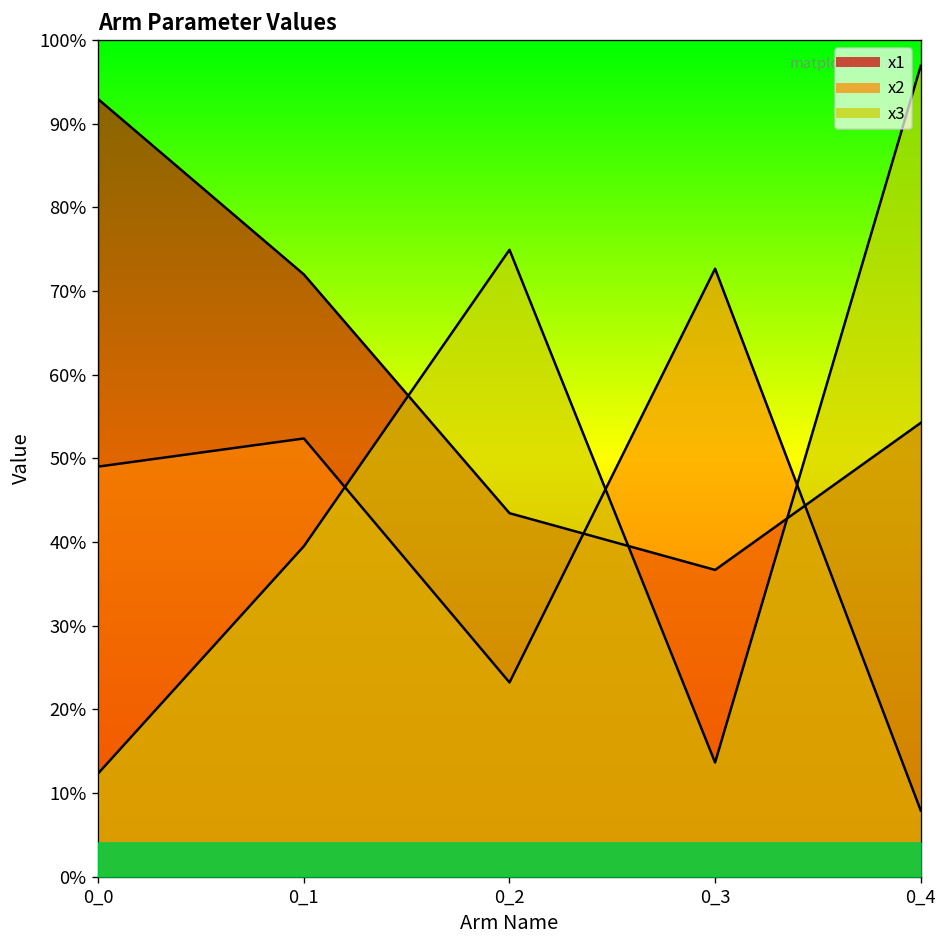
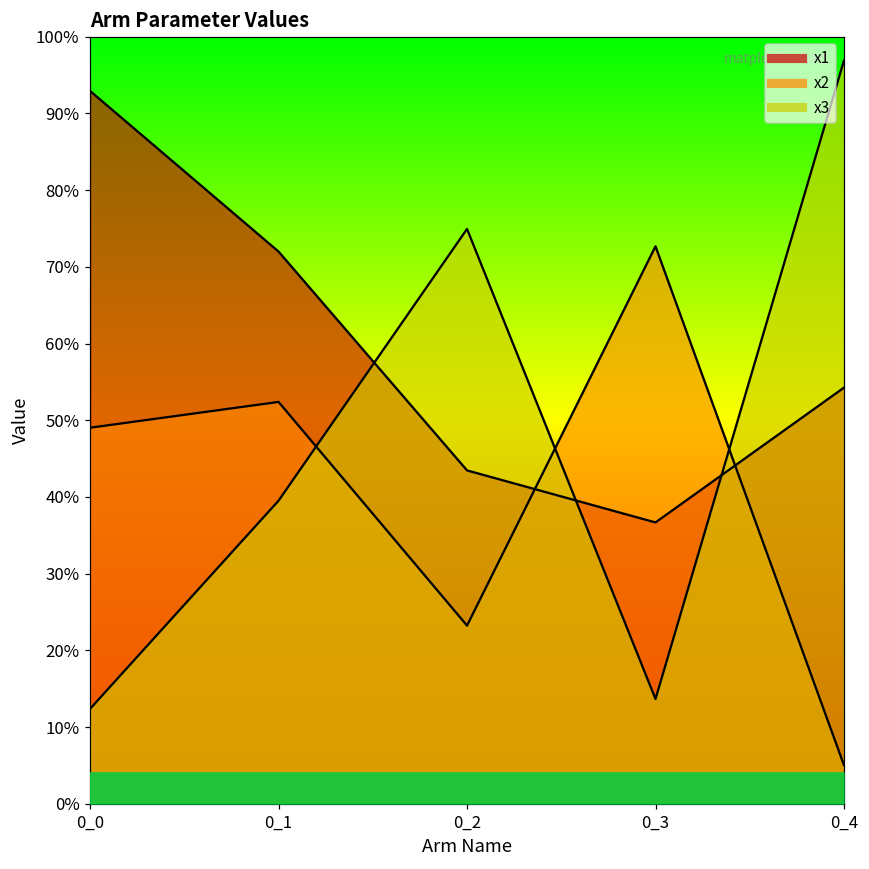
  {
    "x1": {
      "0_0": "93%",
      "0_1": "72%",
      "0_2": "43%",
      "0_3": "37%",
      "0_4": "54%"
    },
    "x2": {
      "0_0": "49%",
      "0_1": "52%",
      "0_2": "23%",
      "0_3": "73%",
-     "0_4": "8%"
+     "0_4": "5%"
    },
    "x3": {
      "0_0": "12%",
      "0_1": "40%",
      "0_2": "75%",
      "0_3": "14%",
      "0_4": "97%"
    }
  }
